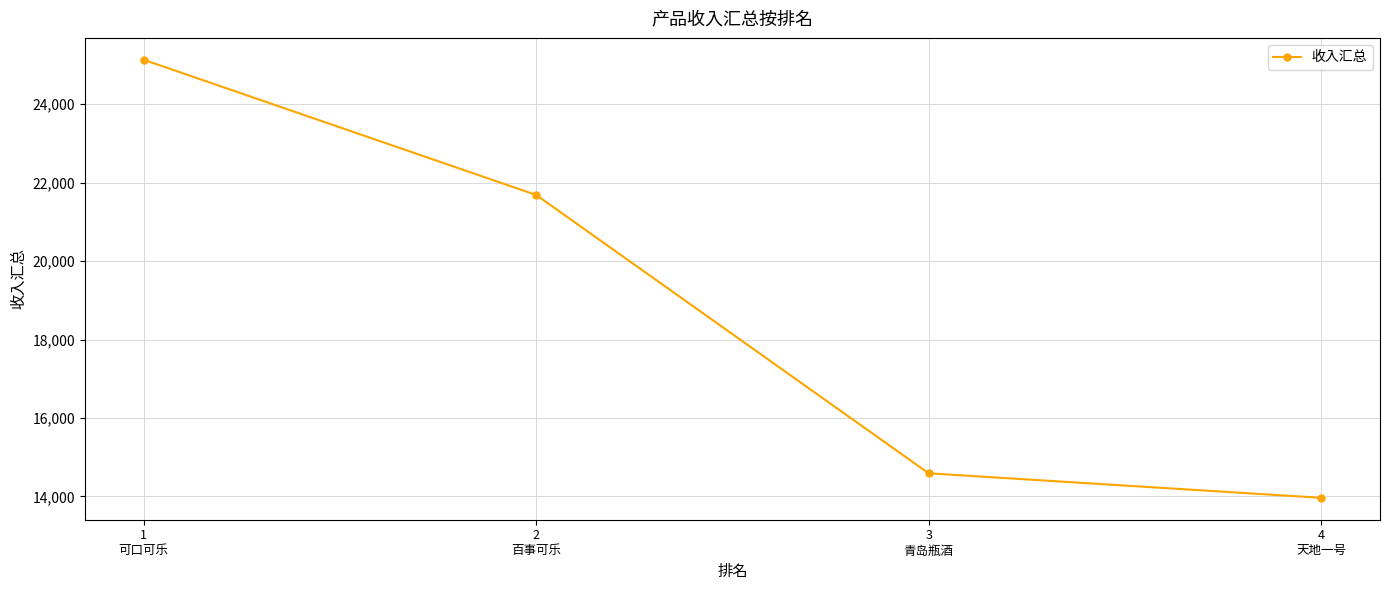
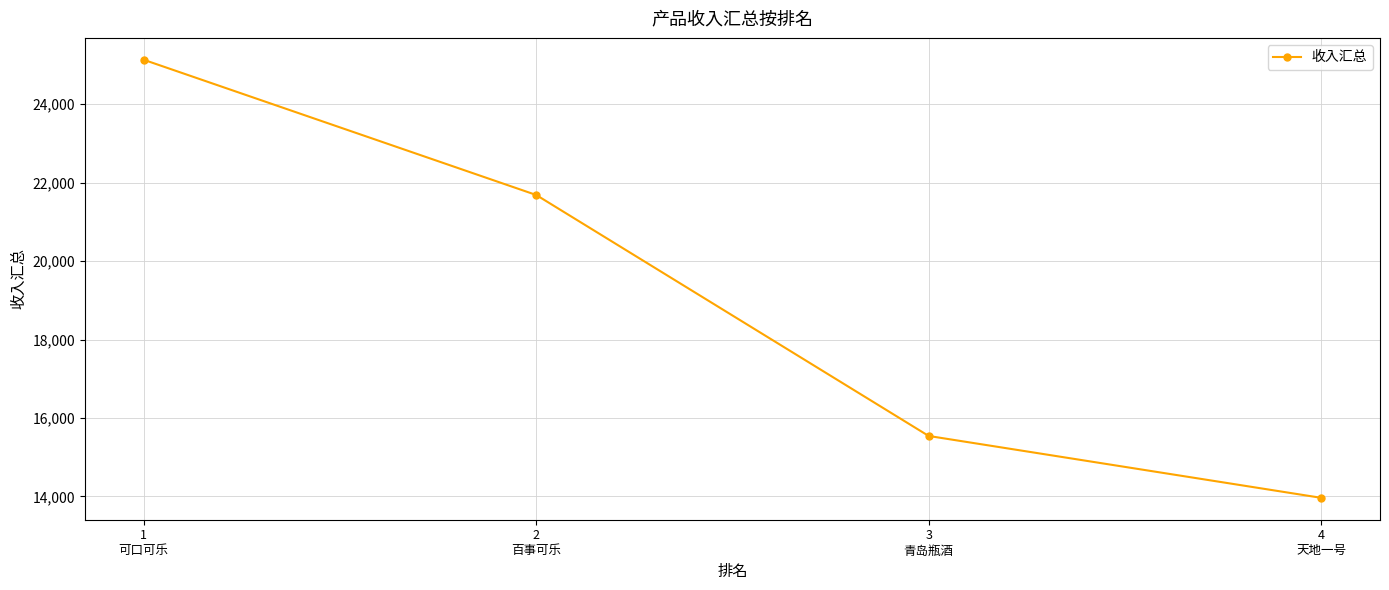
  {
    "1 可口可乐": "25,100",
    "2 百事可乐": "21,700",
-   "3 青岛瓶酒": "14,600",
+   "3 青岛瓶酒": "15,500",
    "4 天地一号": "14,000"
  }
